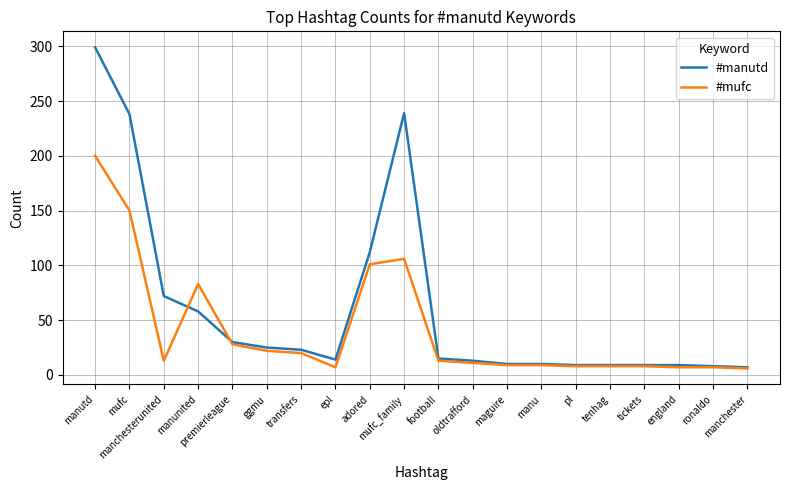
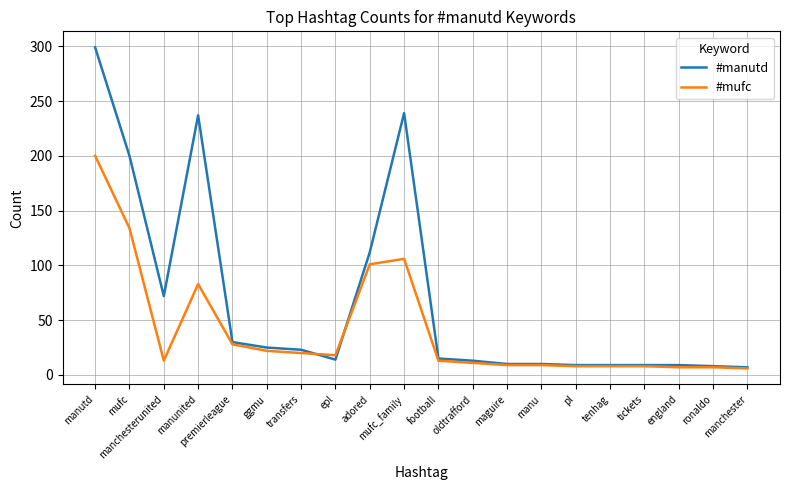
  {
    "#manutd": {
      "manutd": 299,
-     "mufc": 238,
+     "mufc": 200,
      "manchesterunited": 72,
-     "manunited": 58,
+     "manunited": 237,
      "ggmu": 25,
      "transfers": 23,
      "epl": 14,
      "adored": 112,
      "mufc_family": 239
    },
    "#mufc": {
      "manutd": 200,
-     "mufc": 150,
+     "mufc": 134,
      "manchesterunited": 13,
      "manunited": 83,
      "ggmu": 22,
      "transfers": 20,
-     "epl": 7,
+     "epl": 18,
      "adored": 101,
      "mufc_family": 106
    }
  }
